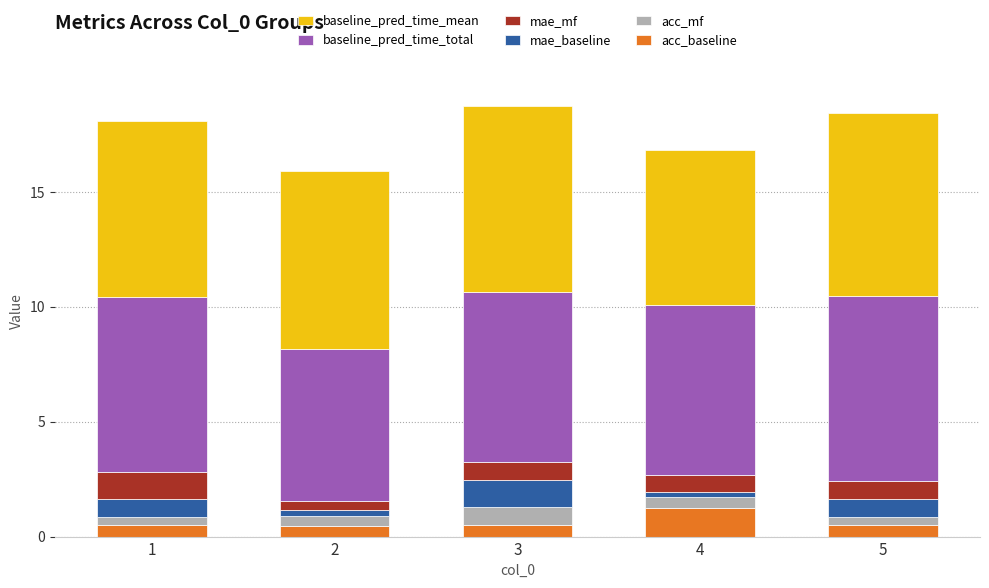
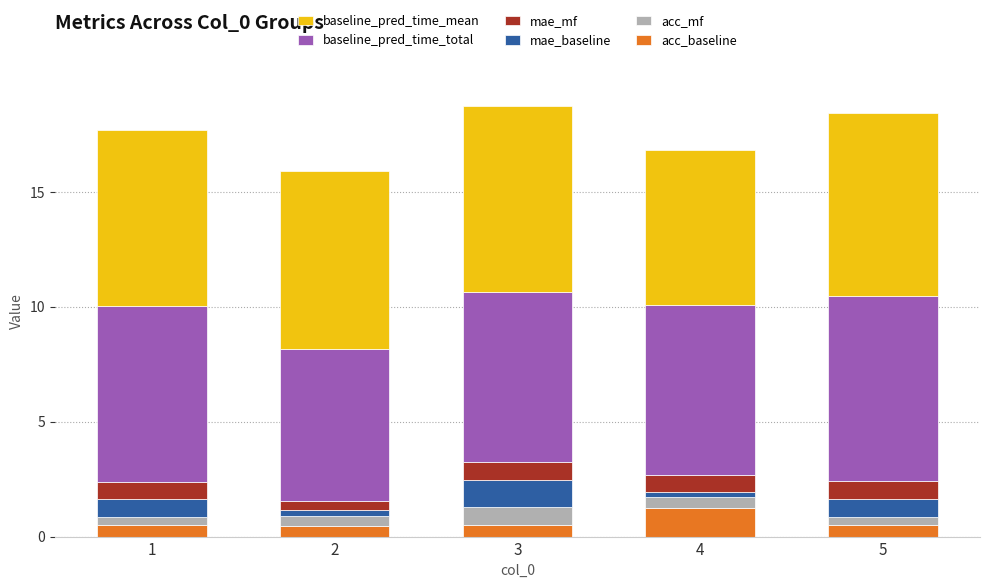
  {
    "acc_baseline": {
      "1": 0.5,
      "2": 0.5,
      "3": 0.5,
      "4": 1.3,
      "5": 0.5
    },
    "acc_mf": {
      "1": 0.4,
      "2": 0.4,
      "3": 0.8,
      "4": 0.5,
      "5": 0.4
    },
    "mae_baseline": {
      "1": 0.8,
      "2": 0.2,
      "3": 1.2,
      "4": 0.2,
      "5": 0.8
    },
    "mae_mf": {
-     "1": 1.2,
+     "1": 0.8,
      "2": 0.4,
      "3": 0.8,
      "4": 0.7,
      "5": 0.8
    },
    "baseline_pred_time_total": {
      "1": 7.6,
      "2": 6.6,
      "3": 7.4,
      "4": 7.4,
      "5": 8.0
    },
    "baseline_pred_time_mean": {
      "1": 7.6,
      "2": 7.8,
      "3": 8.1,
      "4": 6.8,
      "5": 8.0
    }
  }
